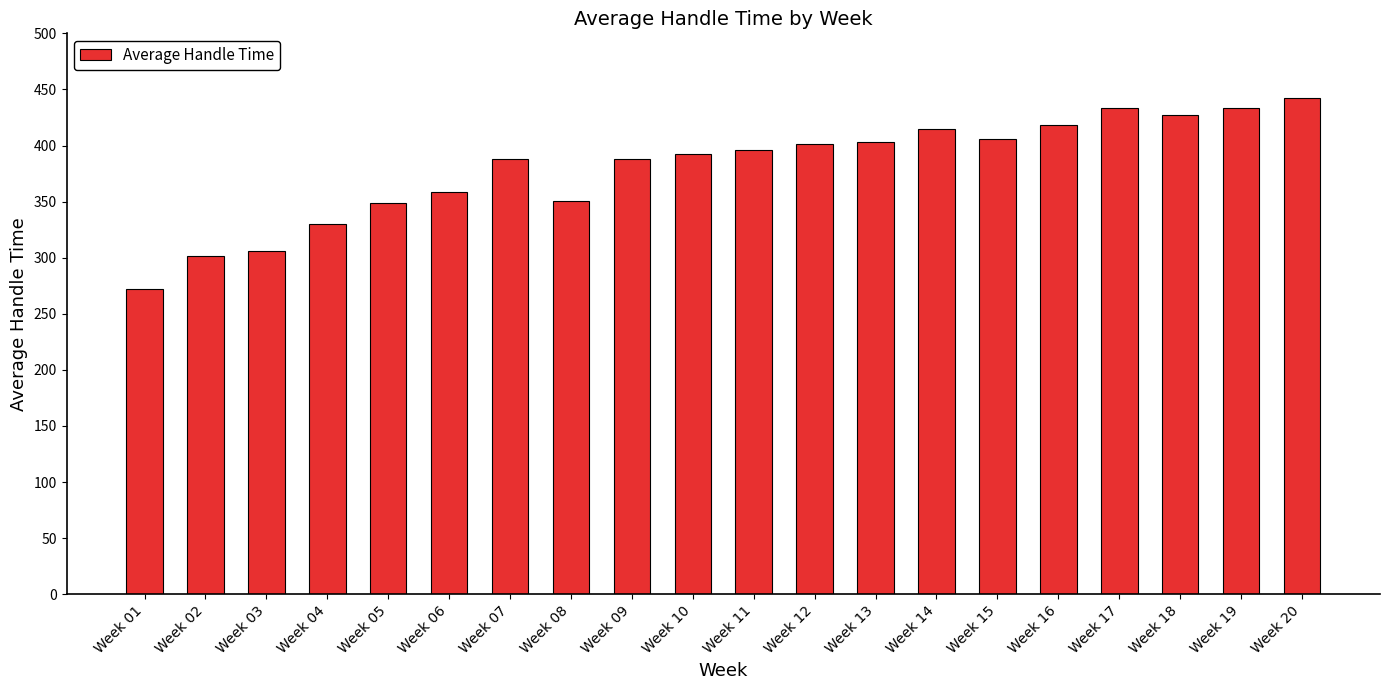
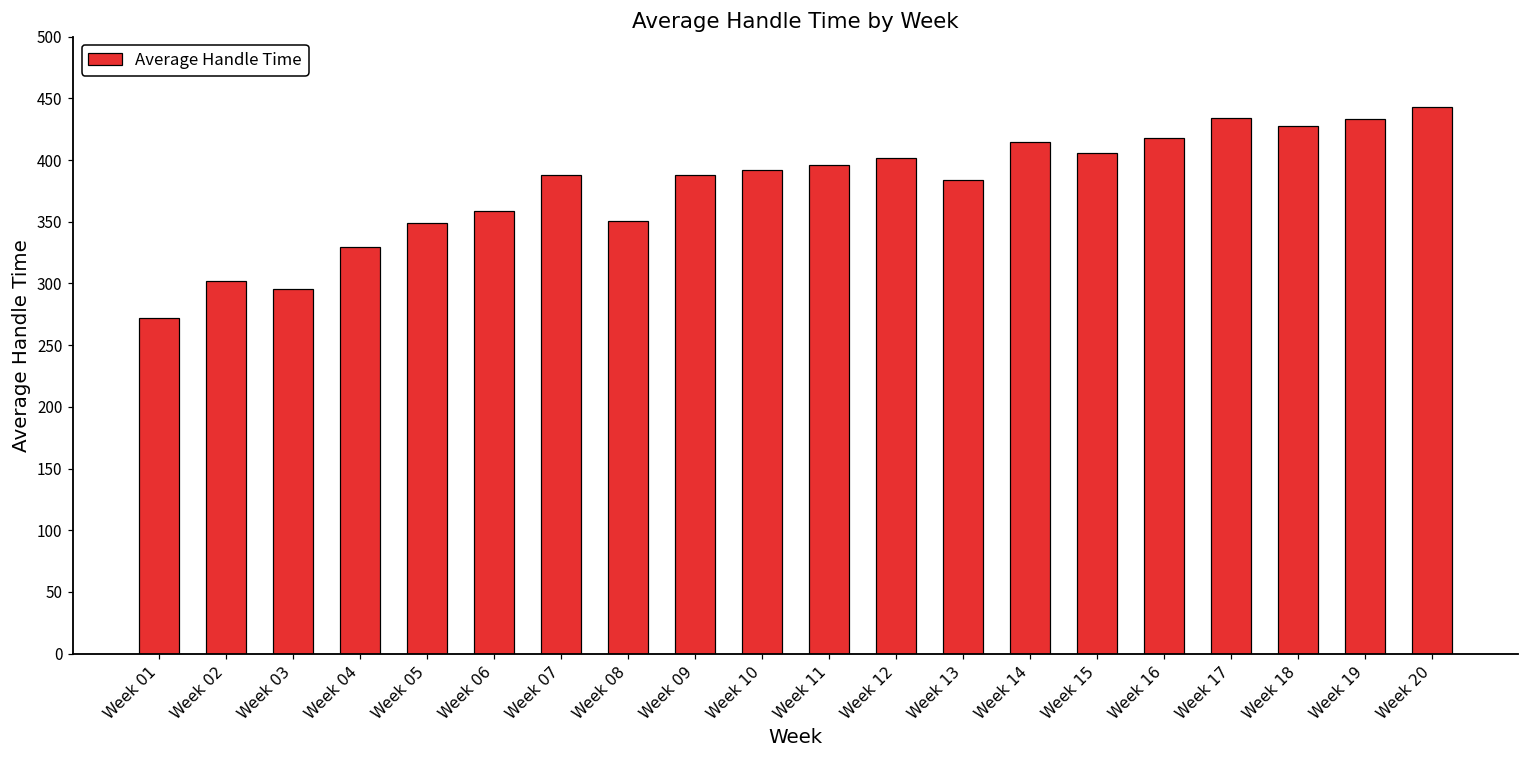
  {
    "Week 01": 272,
    "Week 02": 302,
-   "Week 03": 306,
+   "Week 03": 296,
    "Week 04": 330,
    "Week 05": 349,
    "Week 06": 359,
    "Week 07": 388,
    "Week 08": 350,
    "Week 09": 388,
    "Week 10": 392,
    "Week 11": 396,
    "Week 12": 401,
-   "Week 13": 403,
+   "Week 13": 384,
    "Week 14": 414,
    "Week 15": 406,
    "Week 16": 418,
    "Week 17": 434,
    "Week 18": 427,
    "Week 19": 433,
    "Week 20": 443
  }
